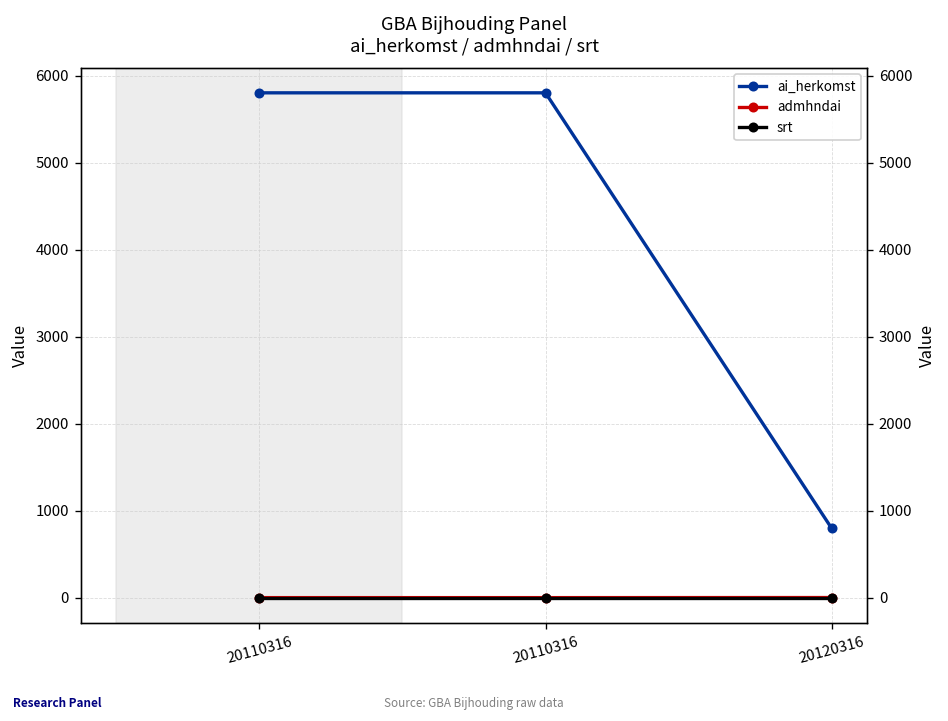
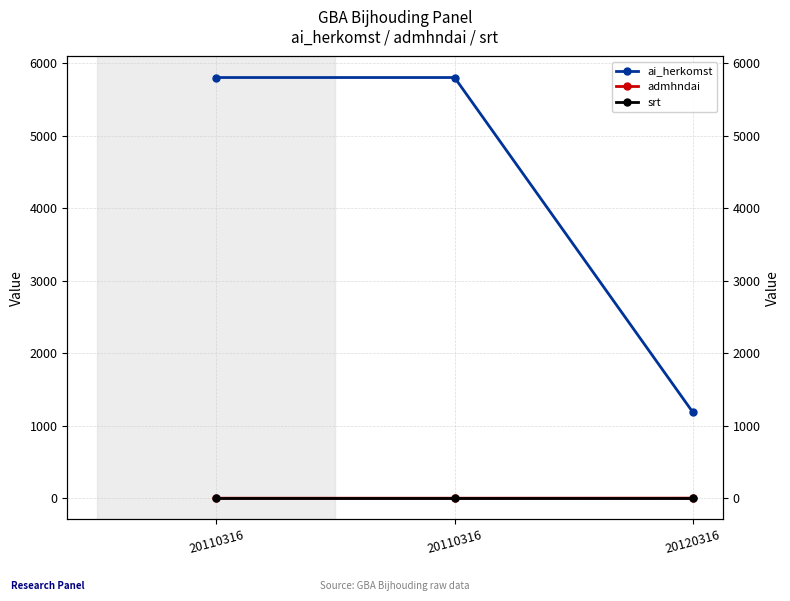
  {
    "ai_herkomst": {
-     "20120316": 800
+     "20120316": 1200
    },
    "srt": {
      "20120316": 0
    }
  }
